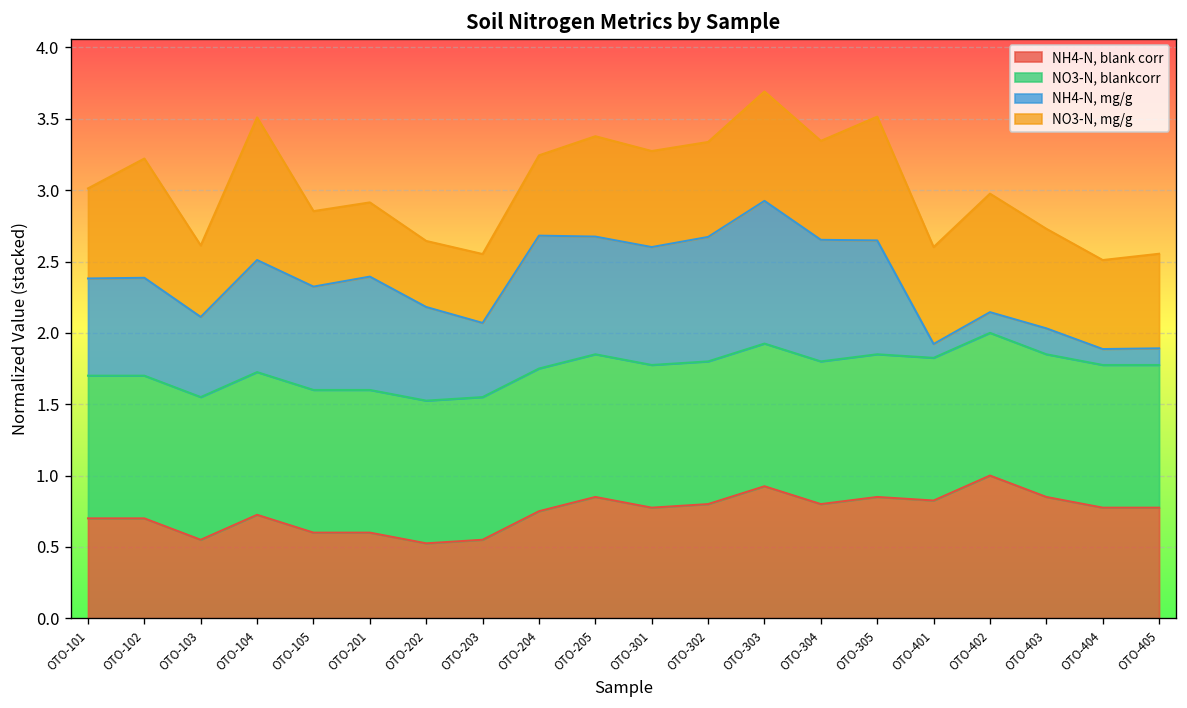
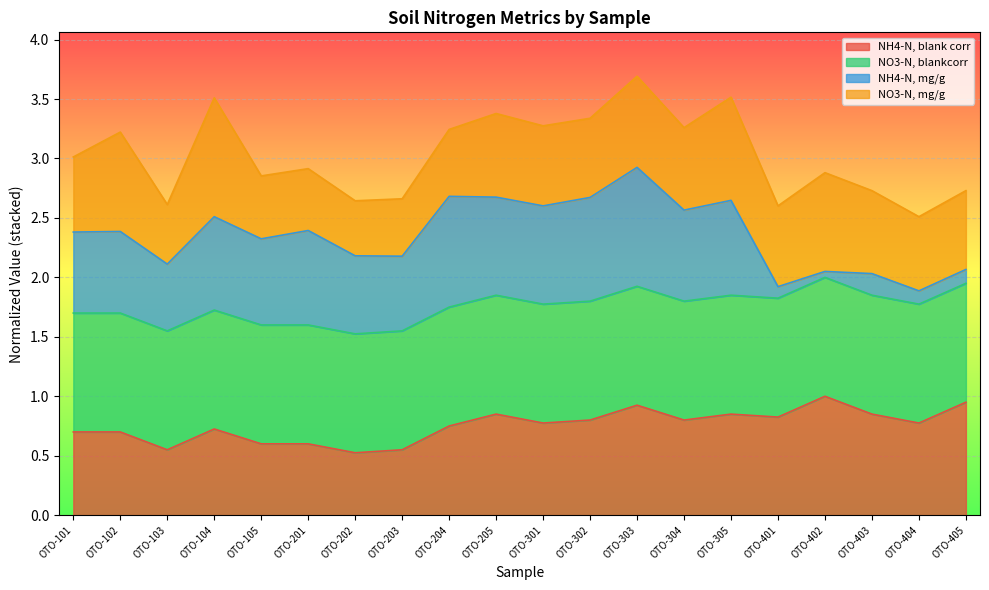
  {
    "NH4-N, blank corr": {
      "OTO-101": 0.70,
      "OTO-102": 0.70,
      "OTO-103": 0.55,
      "OTO-104": 0.73,
      "OTO-105": 0.60,
      "OTO-201": 0.60,
      "OTO-202": 0.53,
      "OTO-203": 0.55,
      "OTO-204": 0.75,
      "OTO-205": 0.85,
      "OTO-301": 0.78,
      "OTO-302": 0.80,
      "OTO-303": 0.92,
      "OTO-304": 0.80,
      "OTO-305": 0.85,
      "OTO-401": 0.83,
      "OTO-402": 1.00,
      "OTO-403": 0.85,
      "OTO-404": 0.78,
-     "OTO-405": 0.78
+     "OTO-405": 0.95
    },
    "NO3-N, blankcorr": {
      "OTO-101": 1.00,
      "OTO-102": 1.00,
      "OTO-103": 1.00,
      "OTO-104": 1.00,
      "OTO-105": 1.00,
      "OTO-201": 1.00,
      "OTO-202": 1.00,
      "OTO-203": 1.00,
      "OTO-204": 1.00,
      "OTO-205": 1.00,
      "OTO-301": 1.00,
      "OTO-302": 1.00,
      "OTO-303": 1.00,
      "OTO-304": 1.00,
      "OTO-305": 1.00,
      "OTO-401": 1.00,
      "OTO-402": 1.00,
      "OTO-403": 1.00,
      "OTO-404": 1.00,
      "OTO-405": 1.00
    },
    "NH4-N, mg/g": {
      "OTO-101": 0.68,
      "OTO-102": 0.69,
      "OTO-103": 0.56,
      "OTO-104": 0.79,
      "OTO-105": 0.72,
      "OTO-201": 0.79,
      "OTO-202": 0.66,
-     "OTO-203": 0.52,
+     "OTO-203": 0.63,
      "OTO-204": 0.93,
      "OTO-205": 0.82,
      "OTO-301": 0.83,
      "OTO-302": 0.87,
      "OTO-303": 1.00,
-     "OTO-304": 0.85,
+     "OTO-304": 0.77,
      "OTO-305": 0.80,
      "OTO-401": 0.10,
-     "OTO-402": 0.15,
+     "OTO-402": 0.05,
      "OTO-403": 0.18,
      "OTO-404": 0.11,
      "OTO-405": 0.12
    },
    "NO3-N, mg/g": {
      "OTO-101": 0.63,
      "OTO-102": 0.84,
      "OTO-103": 0.50,
      "OTO-104": 1.00,
      "OTO-105": 0.53,
      "OTO-201": 0.52,
      "OTO-202": 0.46,
      "OTO-203": 0.48,
      "OTO-204": 0.56,
      "OTO-205": 0.70,
      "OTO-301": 0.67,
      "OTO-302": 0.67,
      "OTO-303": 0.77,
      "OTO-304": 0.69,
      "OTO-305": 0.87,
      "OTO-401": 0.68,
      "OTO-402": 0.83,
      "OTO-403": 0.70,
      "OTO-404": 0.62,
      "OTO-405": 0.66
    }
  }
